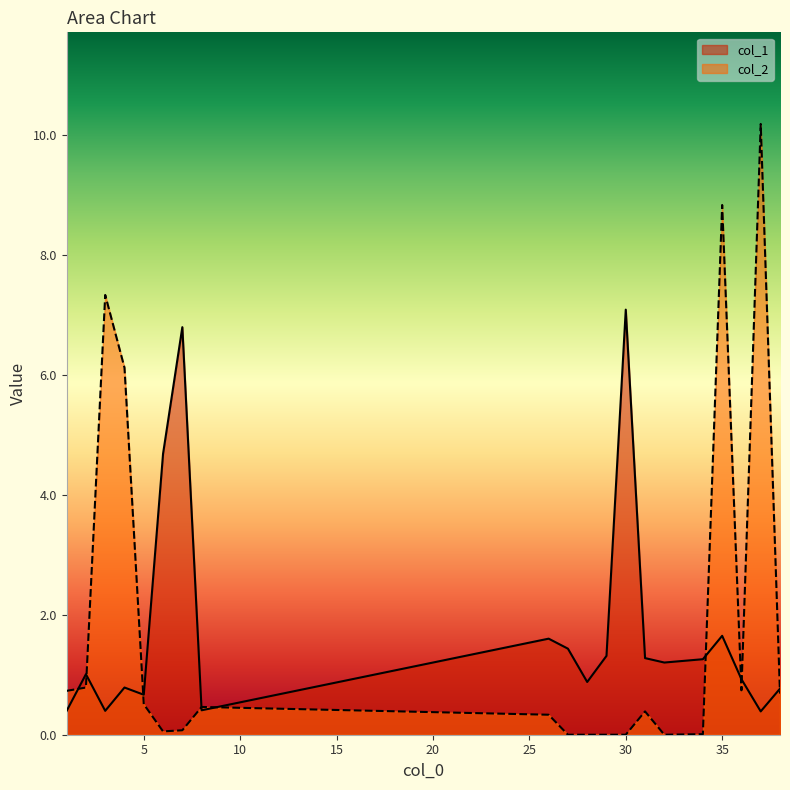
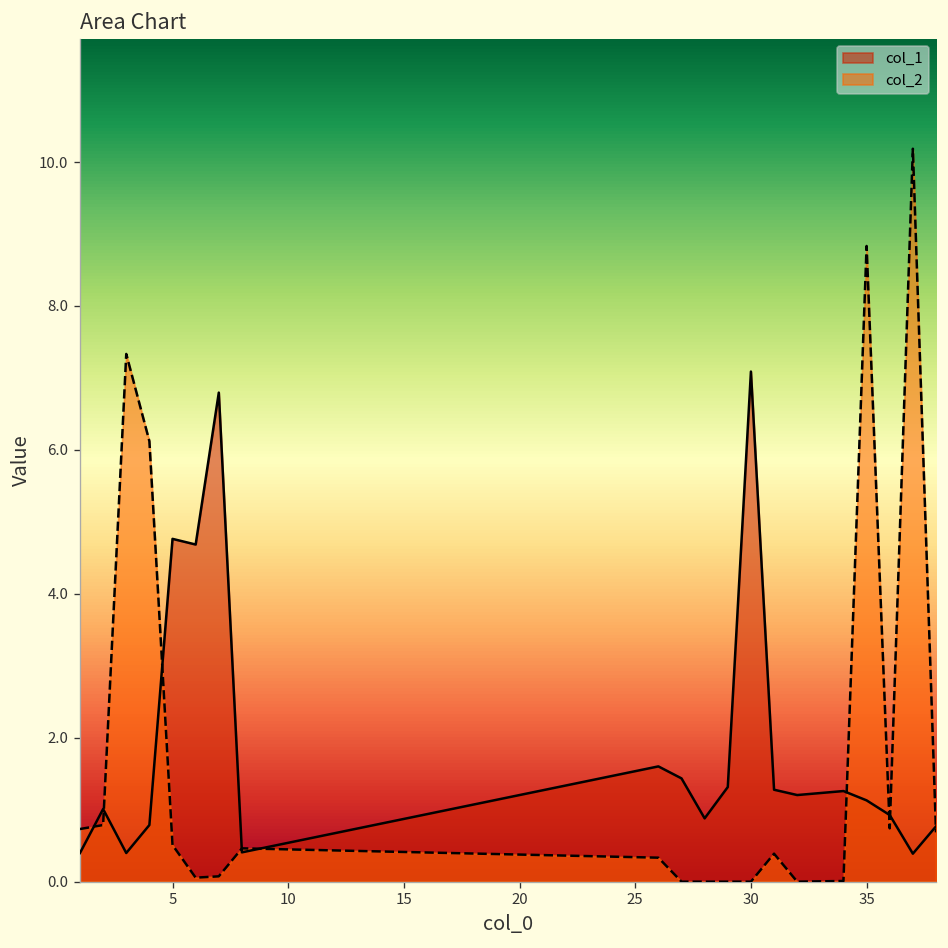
  {
    "col_1": {
-     "5": 0.7,
+     "5": 4.8,
      "30": 7.1,
-     "35": 1.6
+     "35": 1.1
    },
    "col_2": {
      "5": 0.5,
      "30": 0.0,
      "35": 8.8
    }
  }
